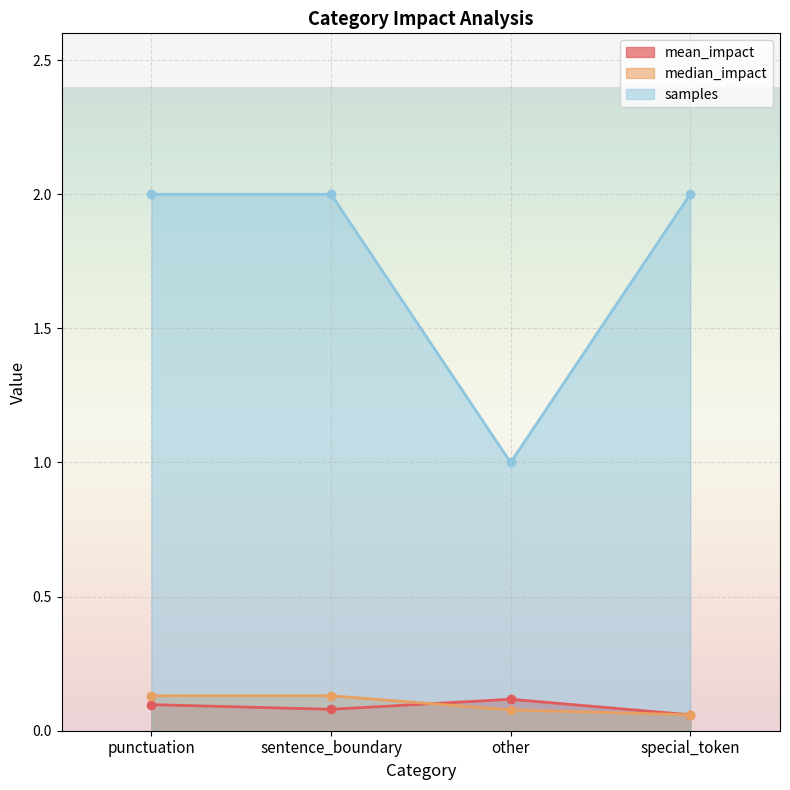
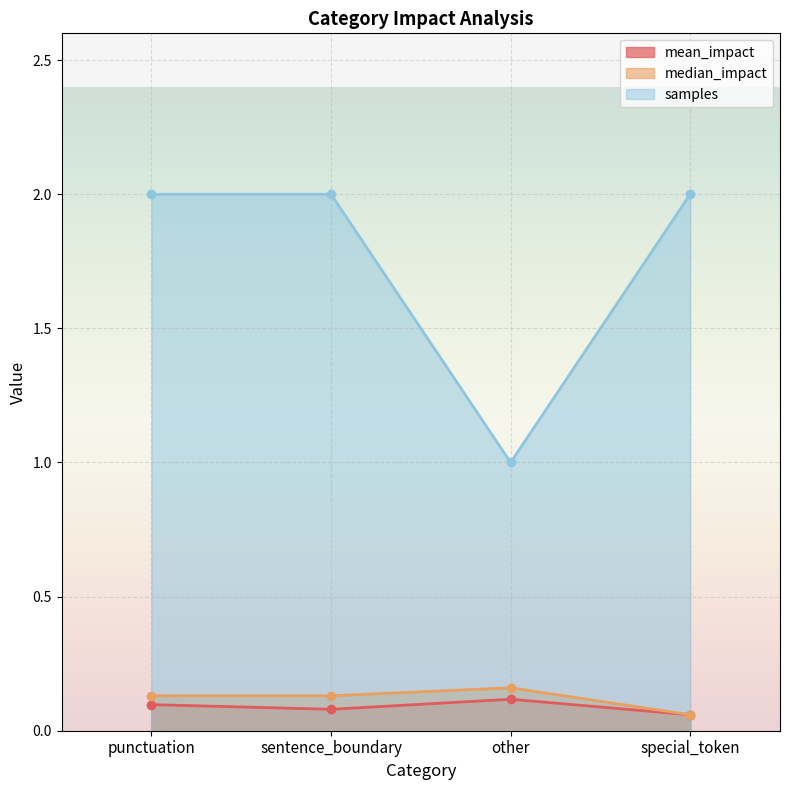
  {
    "mean_impact": {
      "punctuation": 0.10,
      "sentence_boundary": 0.08,
      "other": 0.12
    },
    "median_impact": {
      "punctuation": 0.13,
      "sentence_boundary": 0.13,
-     "other": 0.08
+     "other": 0.16
    },
    "samples": {
      "punctuation": 2.00,
      "sentence_boundary": 2.00,
      "other": 1.00,
      "special_token": 2.00
    }
  }
